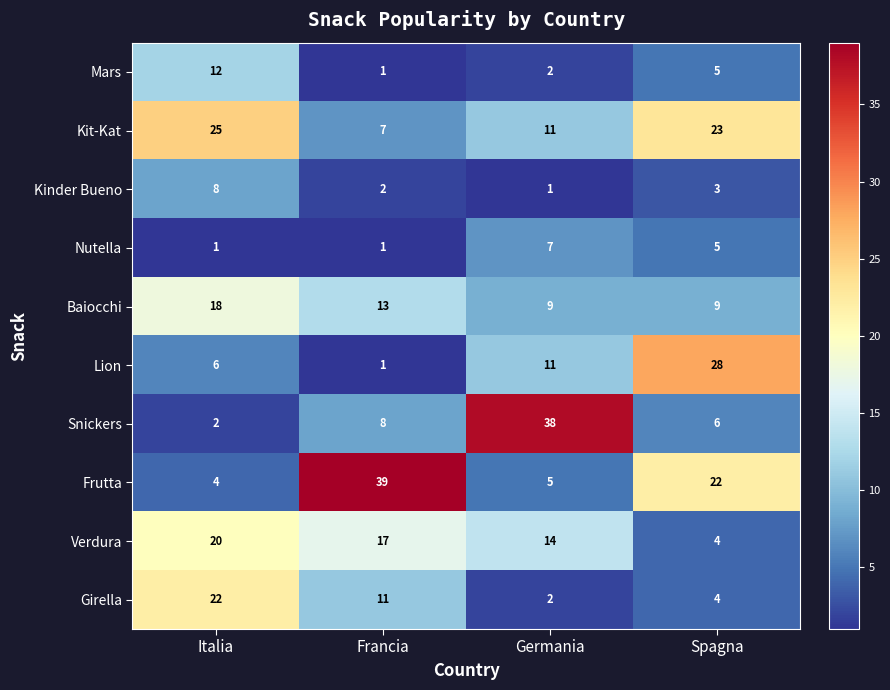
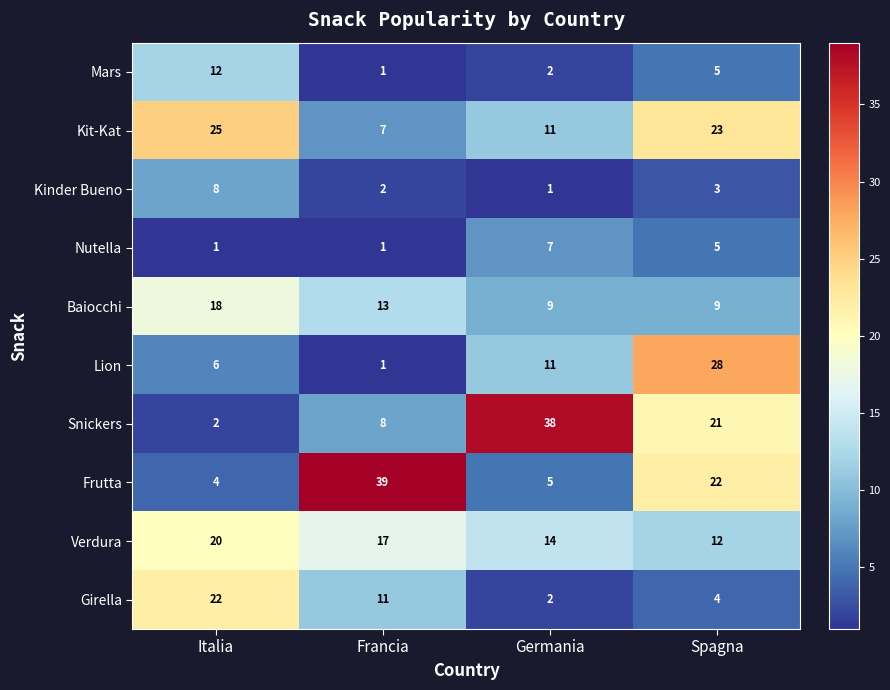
  {
    "Mars": {
      "Italia": 12,
      "Francia": 1,
      "Germania": 2,
      "Spagna": 5
    },
    "Kit-Kat": {
      "Italia": 25,
      "Francia": 7,
      "Germania": 11,
      "Spagna": 23
    },
    "Kinder Bueno": {
      "Italia": 8,
      "Francia": 2,
      "Germania": 1,
      "Spagna": 3
    },
    "Nutella": {
      "Italia": 1,
      "Francia": 1,
      "Germania": 7,
      "Spagna": 5
    },
    "Baiocchi": {
      "Italia": 18,
      "Francia": 13,
      "Germania": 9,
      "Spagna": 9
    },
    "Lion": {
      "Italia": 6,
      "Francia": 1,
      "Germania": 11,
      "Spagna": 28
    },
    "Snickers": {
      "Italia": 2,
      "Francia": 8,
      "Germania": 38,
-     "Spagna": 6
+     "Spagna": 21
    },
    "Frutta": {
      "Italia": 4,
      "Francia": 39,
      "Germania": 5,
      "Spagna": 22
    },
    "Verdura": {
      "Italia": 20,
      "Francia": 17,
      "Germania": 14,
-     "Spagna": 4
+     "Spagna": 12
    },
    "Girella": {
      "Italia": 22,
      "Francia": 11,
      "Germania": 2,
      "Spagna": 4
    }
  }
